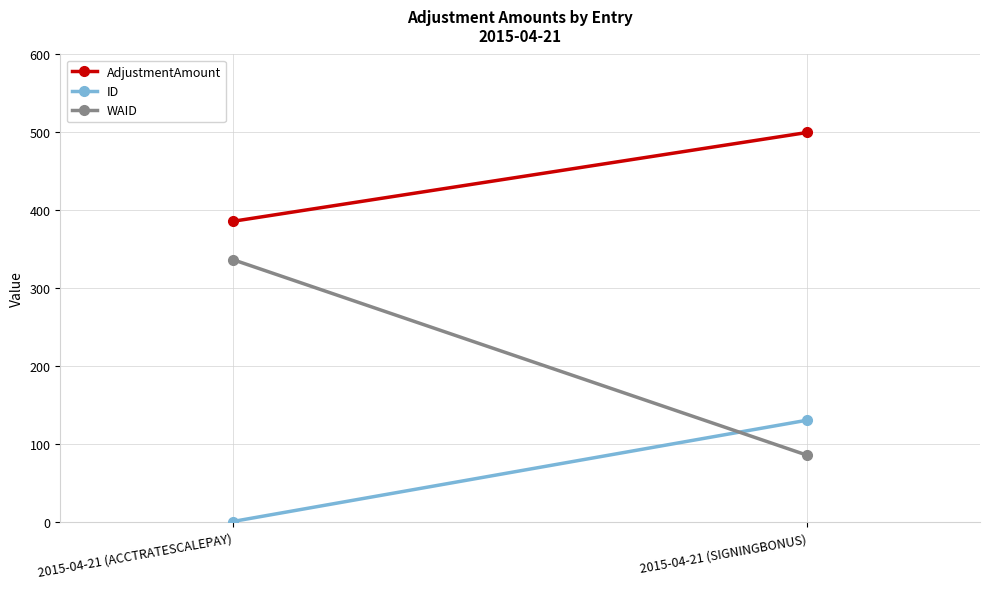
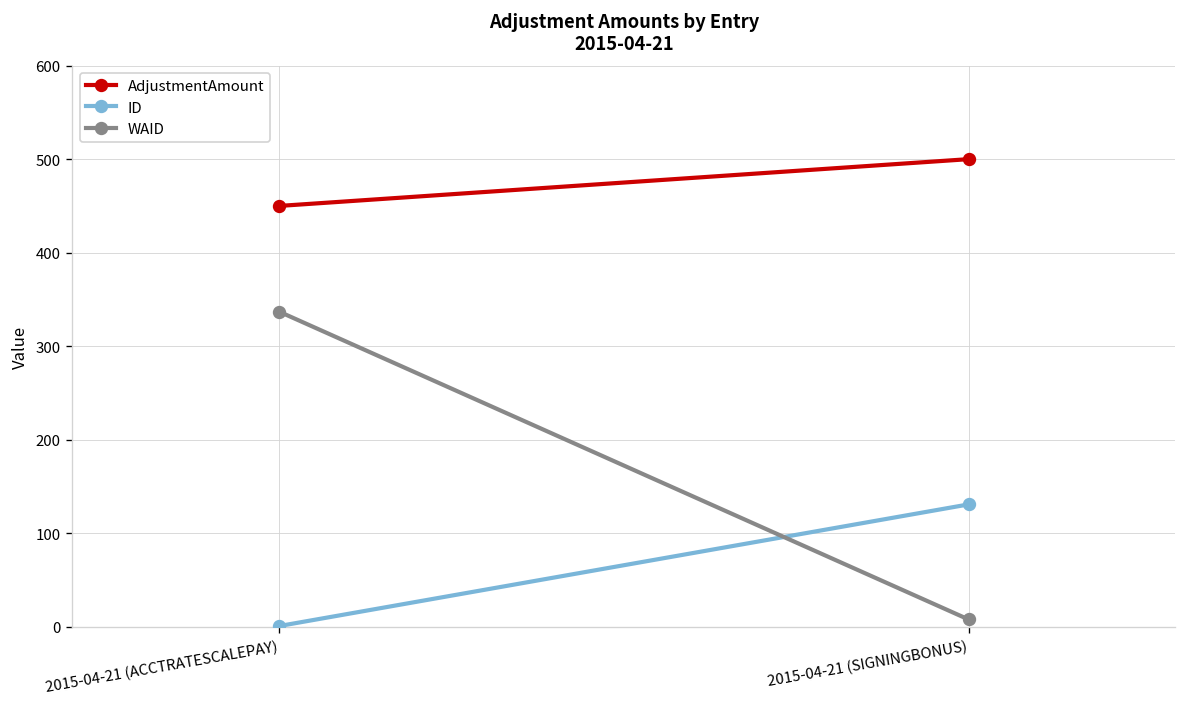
  {
    "AdjustmentAmount": {
-     "2015-04-21 (ACCTRATESCALEPAY)": 390,
+     "2015-04-21 (ACCTRATESCALEPAY)": 450,
      "2015-04-21 (SIGNINGBONUS)": 500
    },
    "ID": {
      "2015-04-21 (ACCTRATESCALEPAY)": 0,
      "2015-04-21 (SIGNINGBONUS)": 130
    },
    "WAID": {
      "2015-04-21 (ACCTRATESCALEPAY)": 340,
-     "2015-04-21 (SIGNINGBONUS)": 90
+     "2015-04-21 (SIGNINGBONUS)": 10
    }
  }
